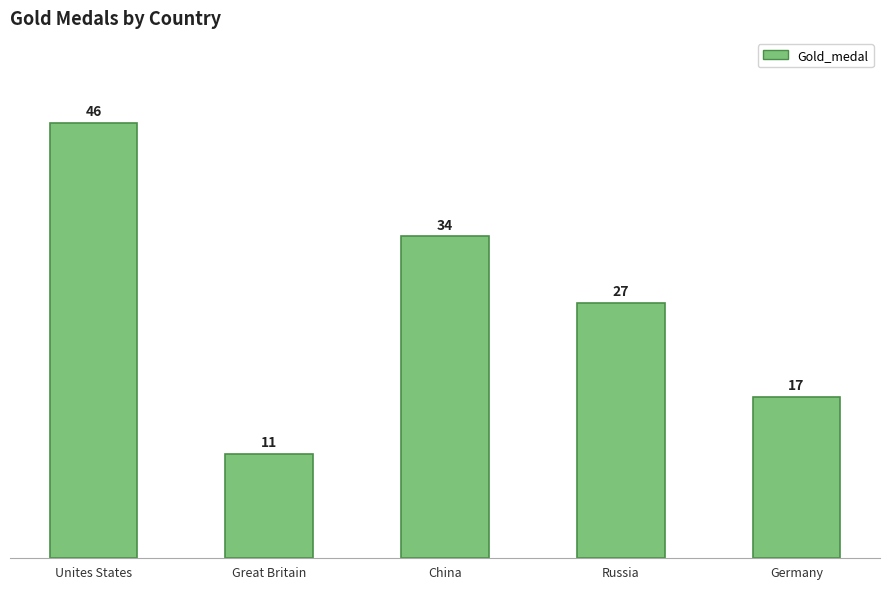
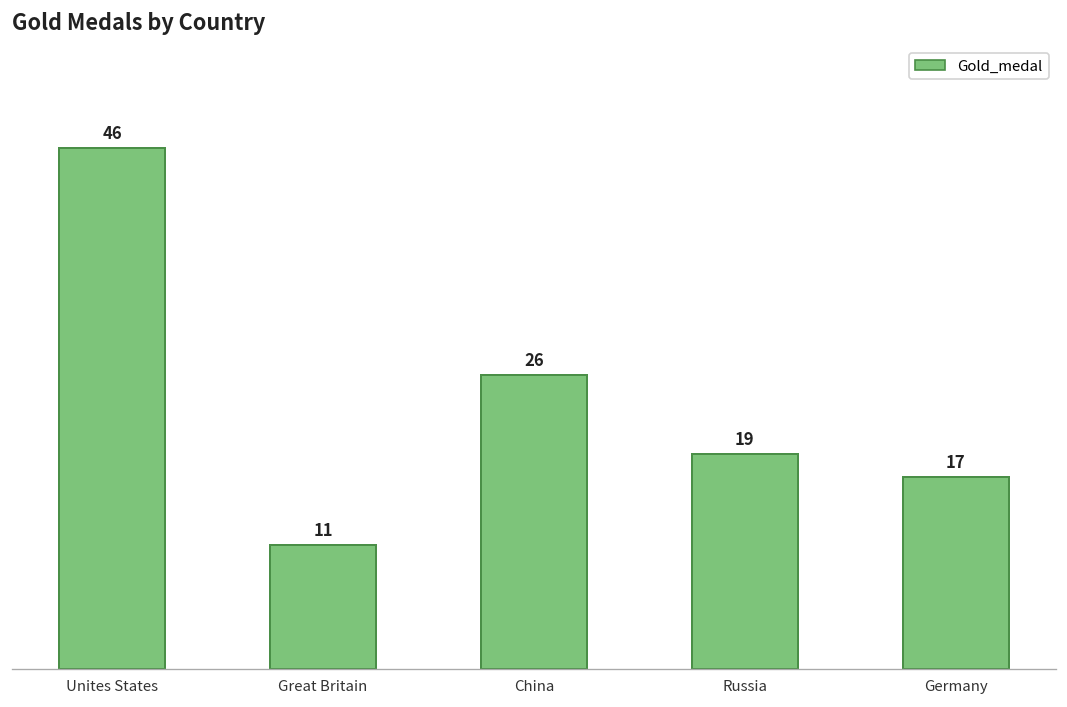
  {
    "Unites States": 46,
    "Great Britain": 11,
-   "China": 34,
-   "Russia": 27,
+   "China": 26,
+   "Russia": 19,
    "Germany": 17
  }
